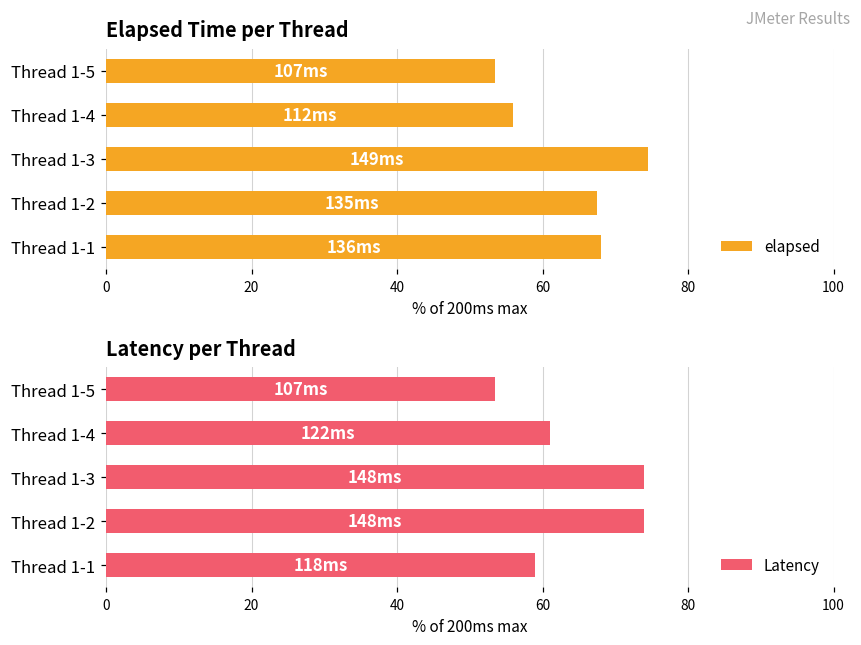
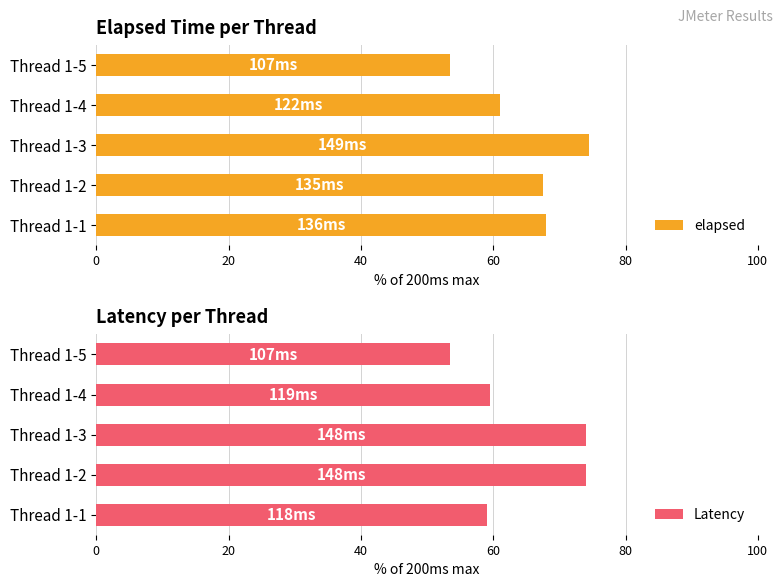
  {
    "Elapsed Time per Thread": {
-     "Thread 1-4": 112
+     "Thread 1-4": 122
    },
    "Latency per Thread": {
-     "Thread 1-4": 122
+     "Thread 1-4": 119
    }
  }
